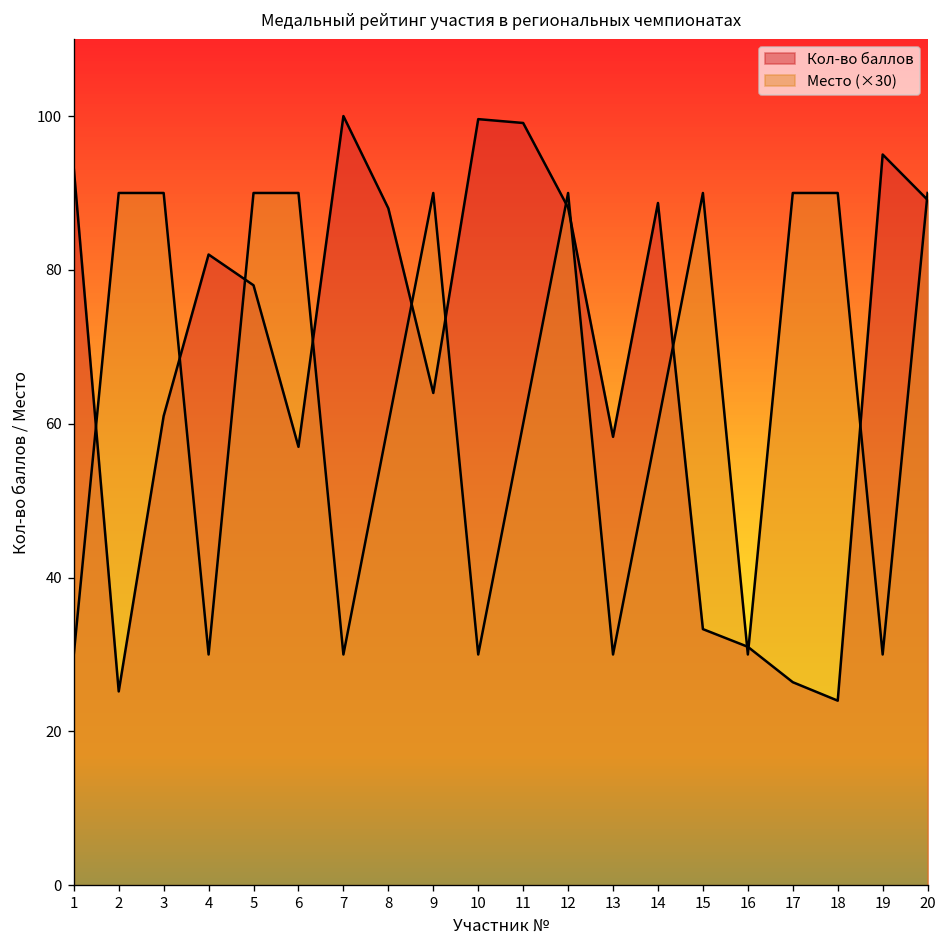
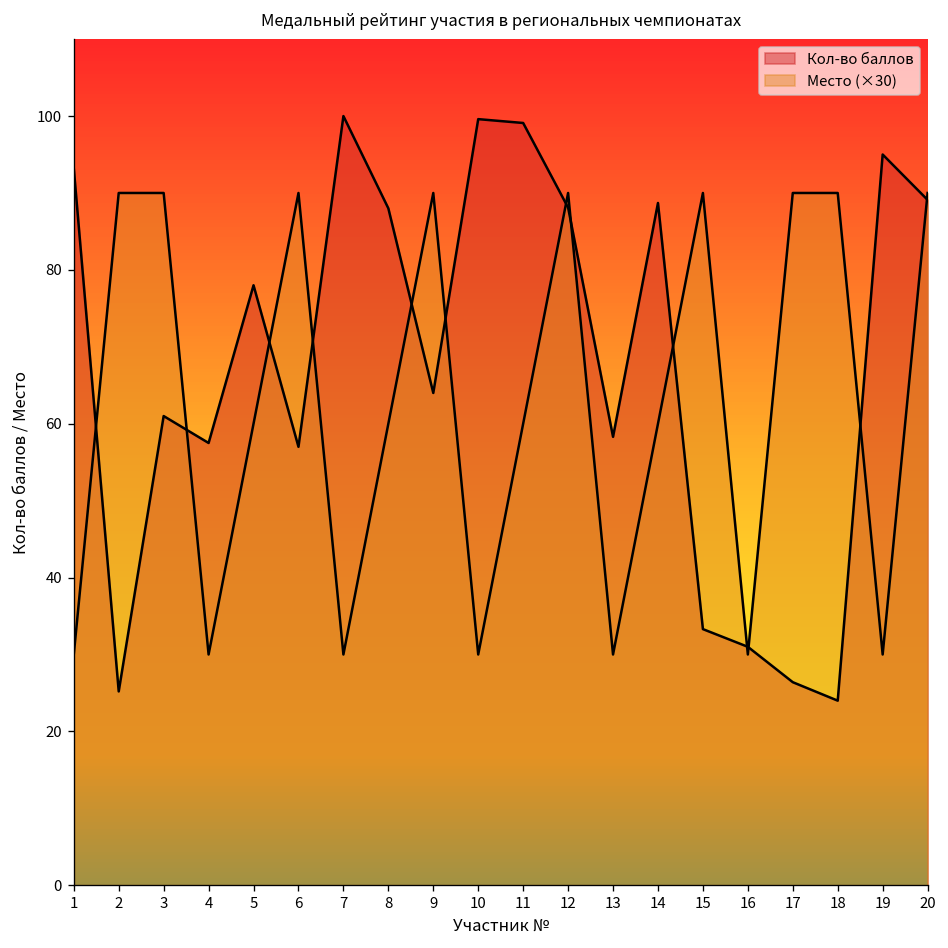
  {
    "Кол-во баллов": {
      "1": 93,
      "2": 25,
      "3": 61,
-     "4": 82,
+     "4": 58,
      "5": 78,
      "6": 57,
      "7": 100,
      "8": 88,
      "9": 64,
      "10": 100,
      "11": 99,
      "12": 88,
      "13": 58,
      "14": 89,
      "15": 33,
      "16": 31,
      "17": 26,
      "18": 24,
      "19": 95,
      "20": 89
    },
    "Место (×30)": {
      "1": 30,
      "2": 90,
      "3": 90,
      "4": 30,
-     "5": 90,
+     "5": 60,
      "6": 90,
      "7": 30,
      "8": 60,
      "9": 90,
      "10": 30,
      "11": 60,
      "12": 90,
      "13": 30,
      "14": 60,
      "15": 90,
      "16": 30,
      "17": 90,
      "18": 90,
      "19": 30,
      "20": 90
    }
  }
